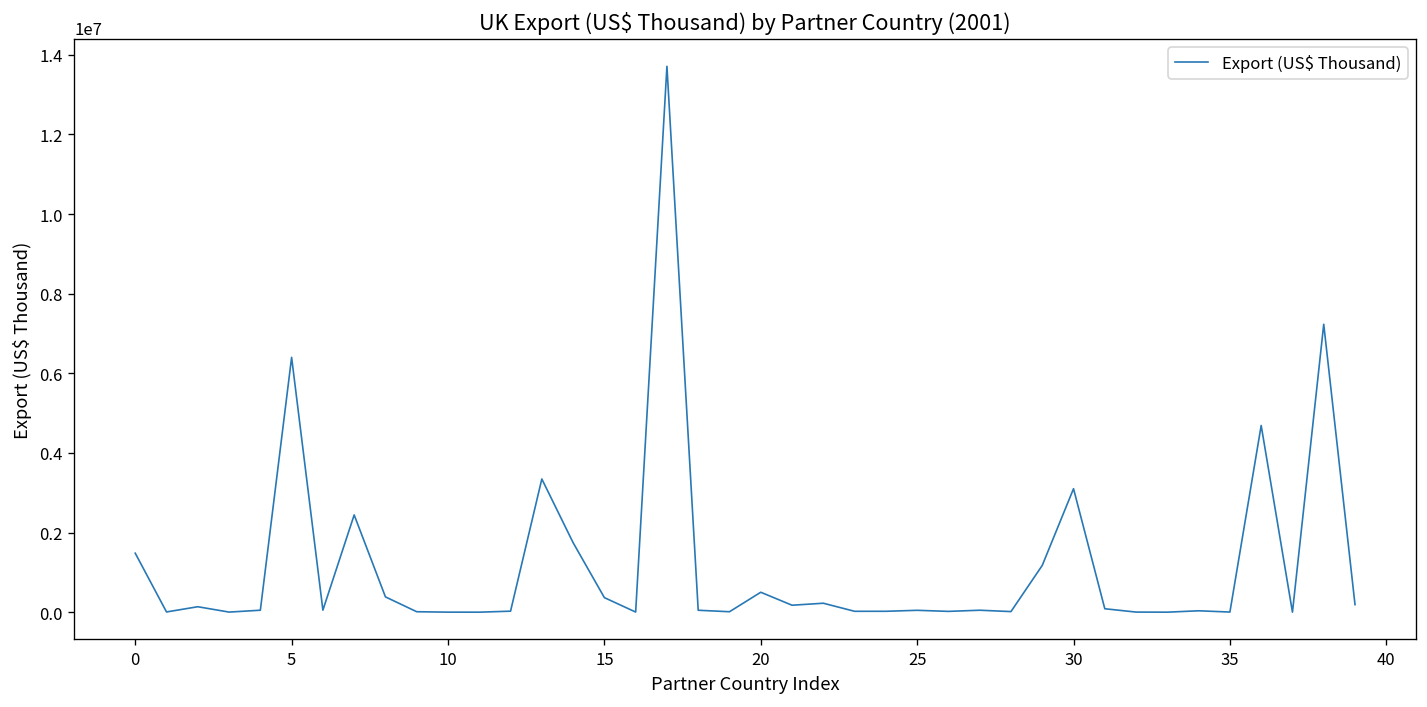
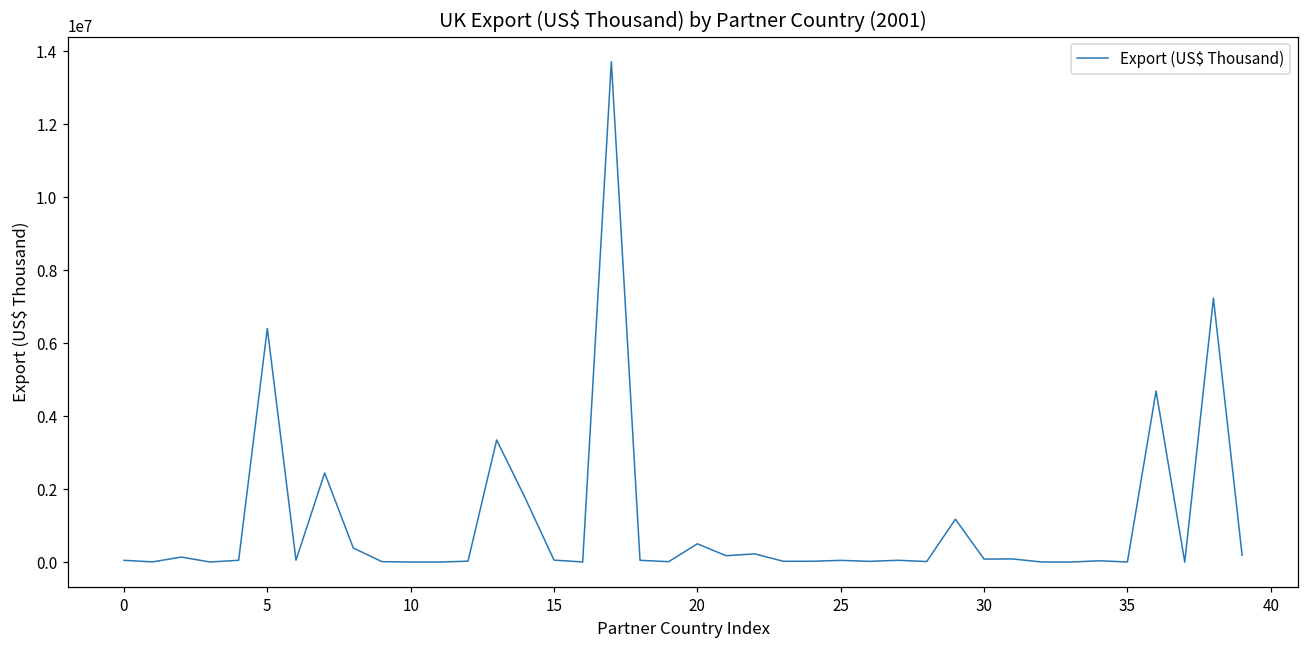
  {
-   "0": 1500000,
+   "0": 0,
    "5": 6400000,
    "10": 0,
-   "15": 400000,
+   "15": 100000,
    "20": 500000,
    "25": 0,
-   "30": 3100000,
+   "30": 100000,
    "35": 0
  }
